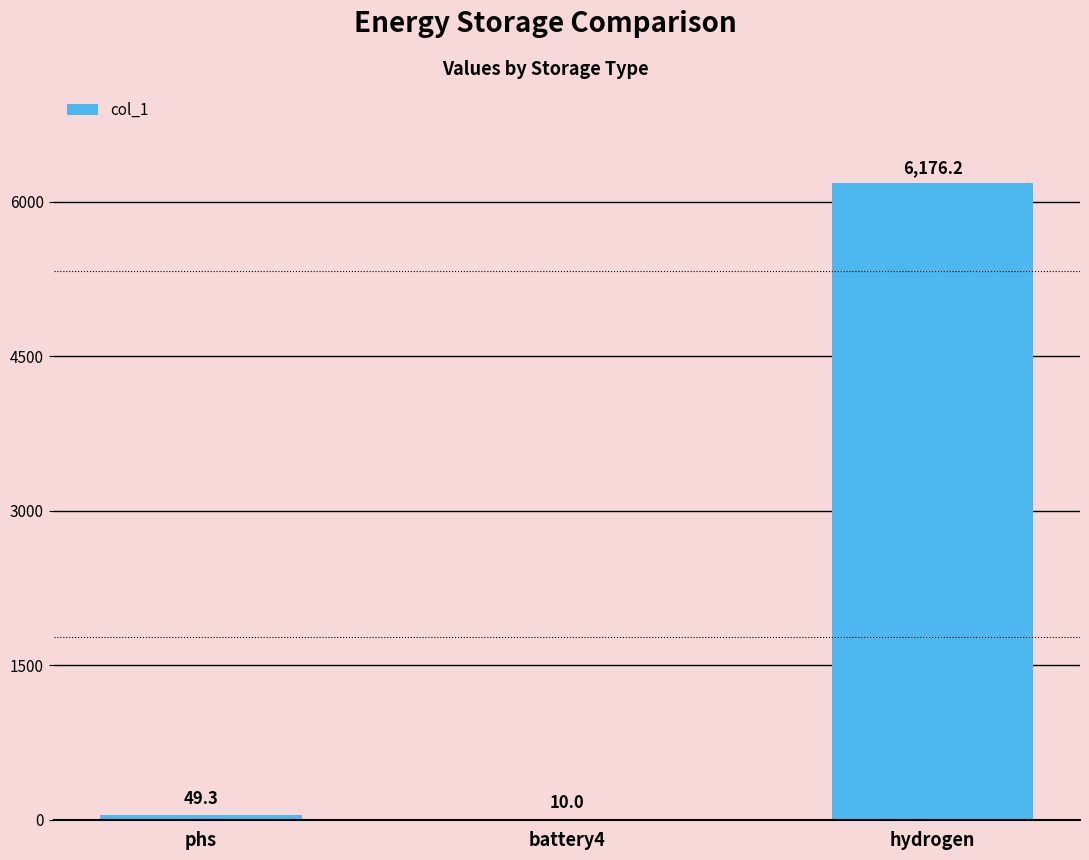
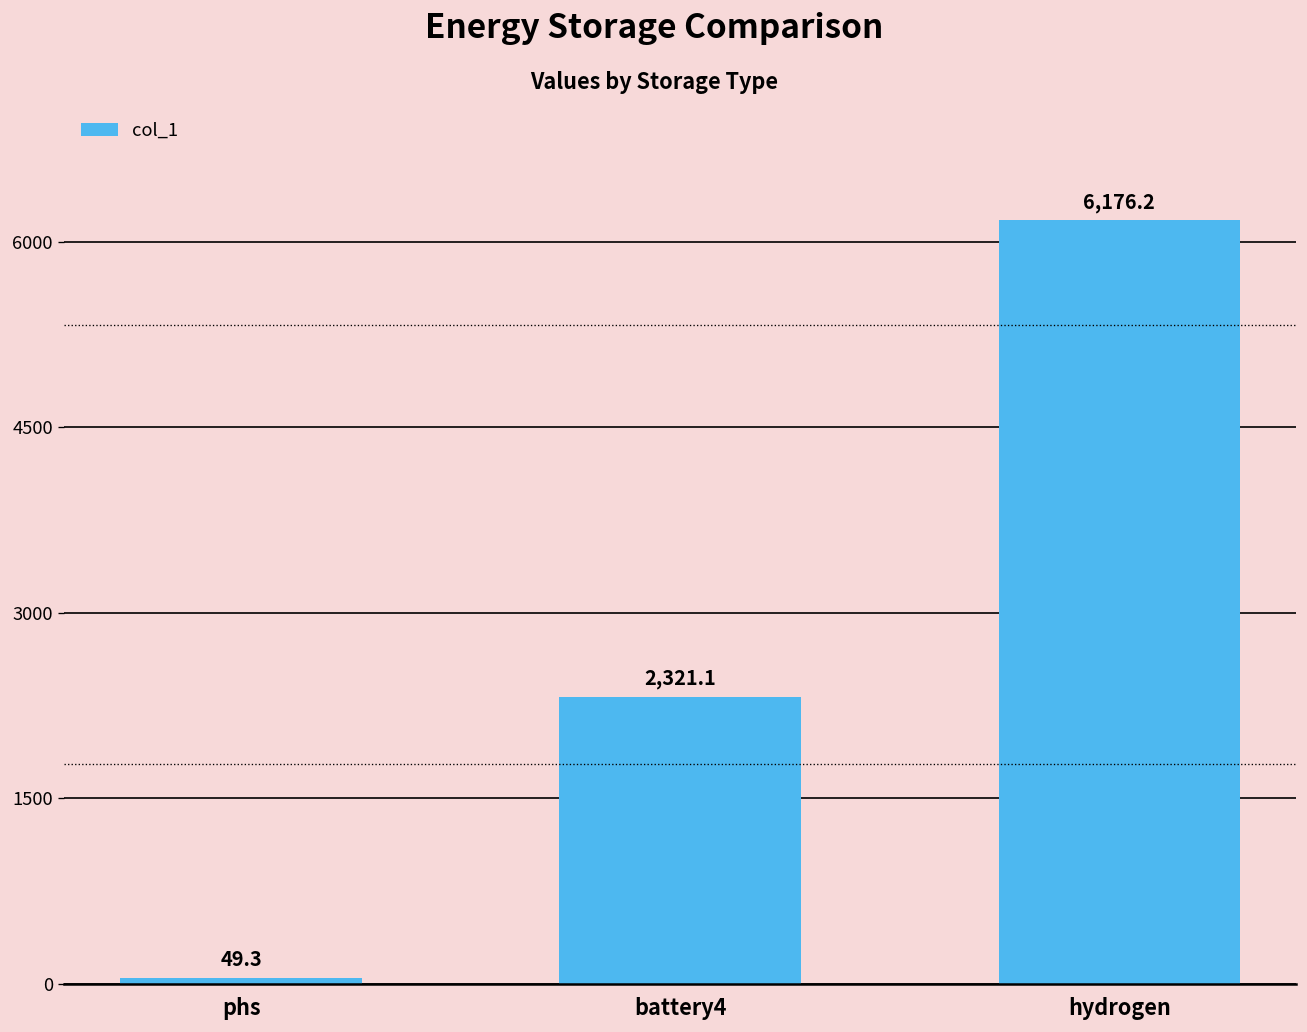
  {
    "phs": "49.3",
-   "battery4": "10.0",
+   "battery4": "2,321.1",
    "hydrogen": "6,176.2"
  }
